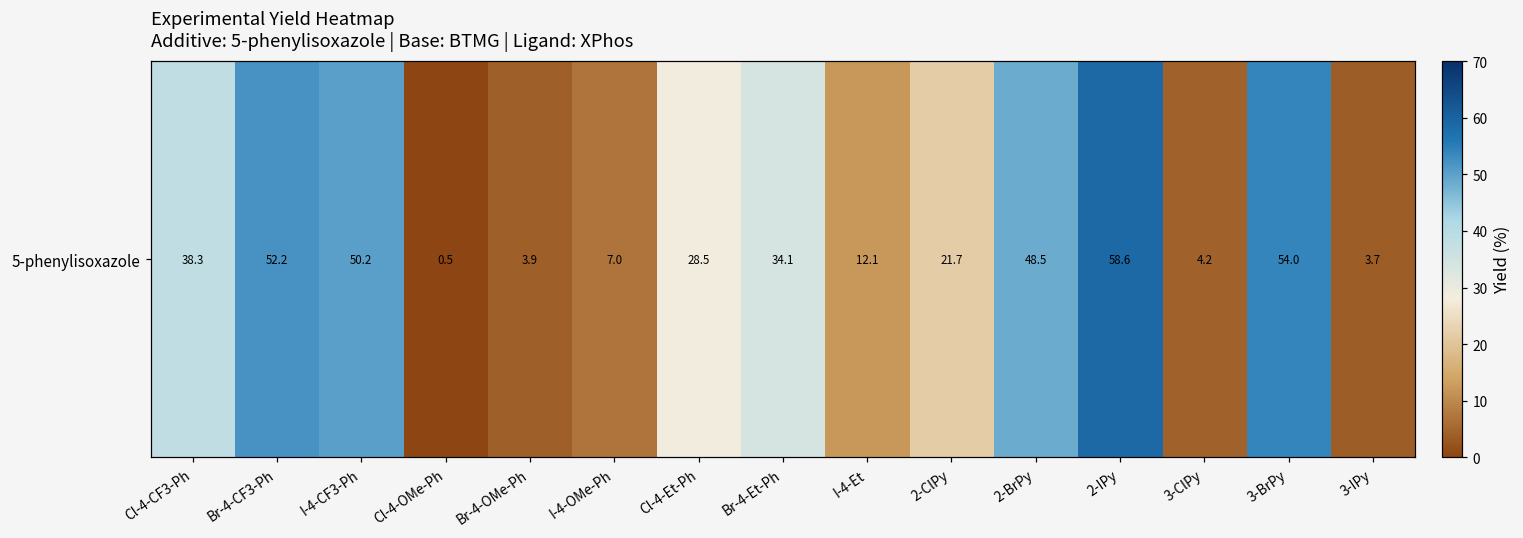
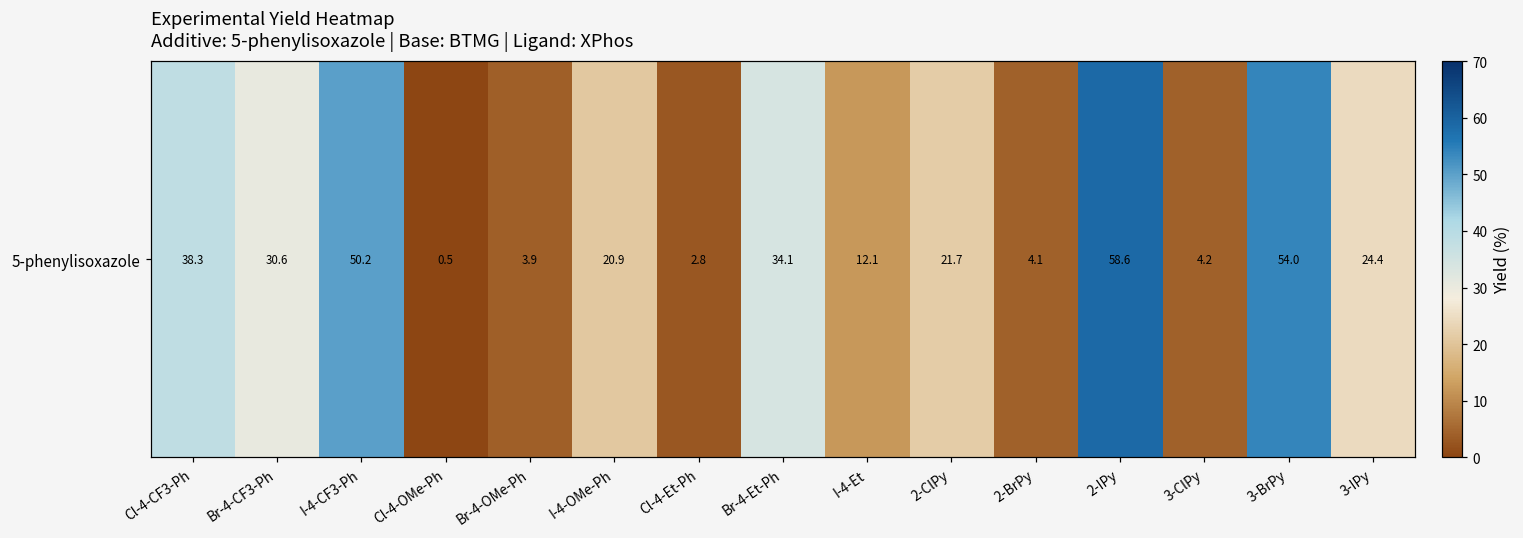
  {
    "5-phenylisoxazole": {
      "Cl-4-CF3-Ph": 38.3,
-     "Br-4-CF3-Ph": 52.2,
+     "Br-4-CF3-Ph": 30.6,
      "I-4-CF3-Ph": 50.2,
      "Cl-4-OMe-Ph": 0.5,
      "Br-4-OMe-Ph": 3.9,
-     "I-4-OMe-Ph": 7.0,
-     "Cl-4-Et-Ph": 28.5,
+     "I-4-OMe-Ph": 20.9,
+     "Cl-4-Et-Ph": 2.8,
      "Br-4-Et-Ph": 34.1,
      "I-4-Et": 12.1,
      "2-ClPy": 21.7,
-     "2-BrPy": 48.5,
+     "2-BrPy": 4.1,
      "2-IPy": 58.6,
      "3-ClPy": 4.2,
      "3-BrPy": 54.0,
-     "3-IPy": 3.7
+     "3-IPy": 24.4
    }
  }
